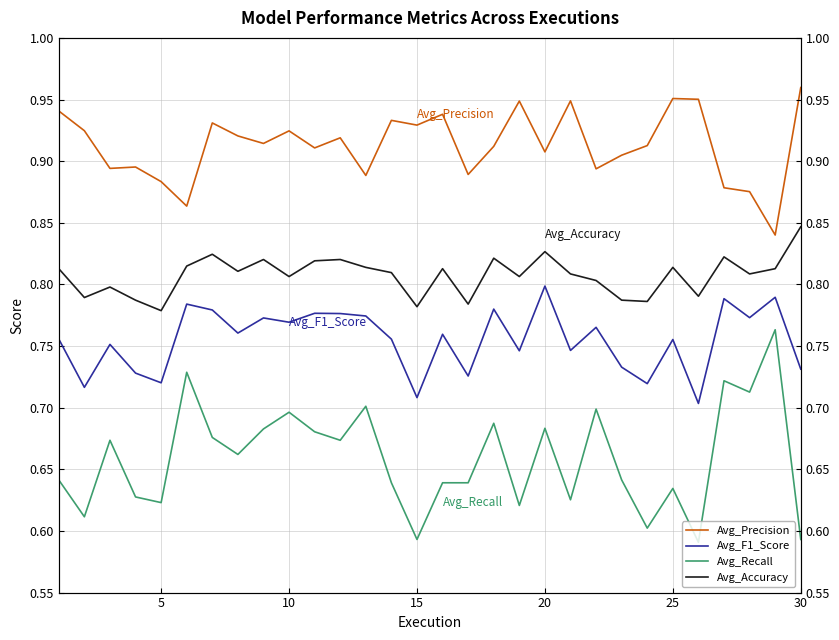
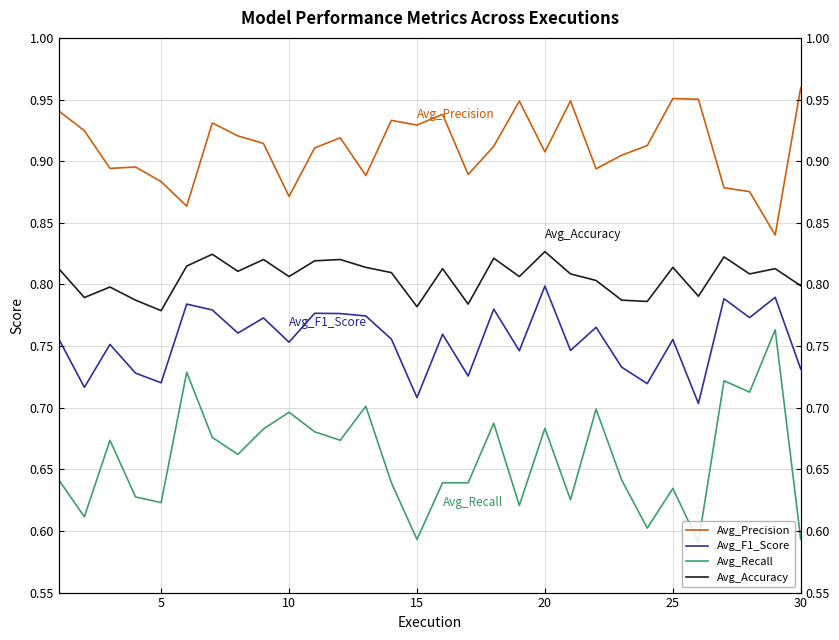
  {
    "Avg_Precision": {
      "5": 0.883,
-     "10": 0.925,
+     "10": 0.871,
      "15": 0.929,
      "20": 0.908,
      "25": 0.951,
      "30": 0.960
    },
    "Avg_F1_Score": {
      "5": 0.720,
-     "10": 0.769,
+     "10": 0.753,
      "15": 0.708,
      "20": 0.799,
      "25": 0.755,
      "30": 0.731
    },
    "Avg_Recall": {
      "5": 0.623,
      "10": 0.696,
      "15": 0.593,
      "20": 0.683,
      "25": 0.634,
      "30": 0.593
    },
    "Avg_Accuracy": {
      "5": 0.779,
      "10": 0.806,
      "15": 0.782,
      "20": 0.827,
      "25": 0.814,
-     "30": 0.847
+     "30": 0.799
    }
  }
